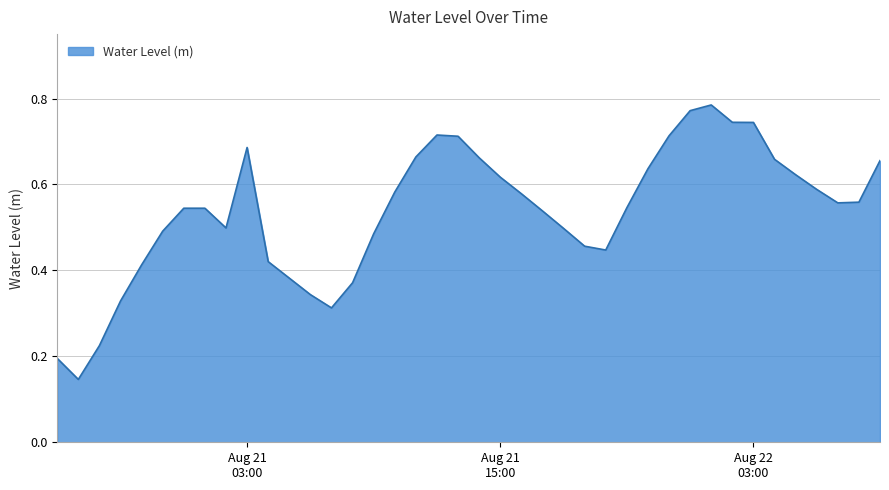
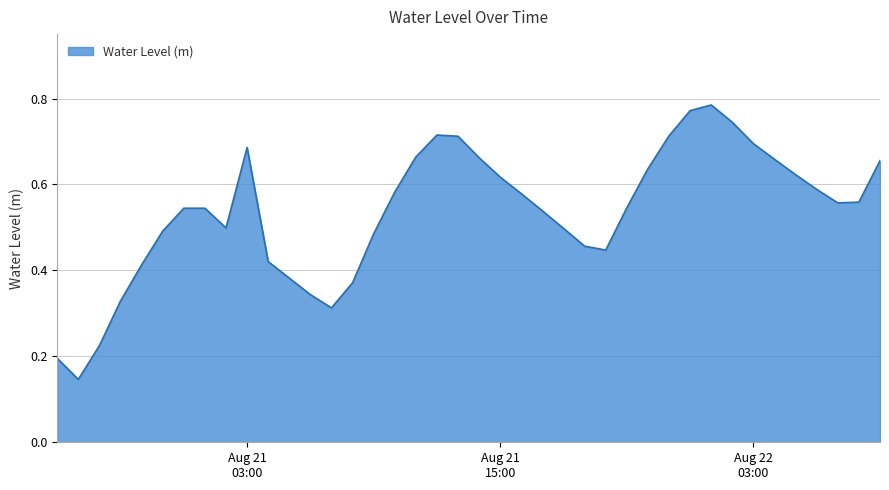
  {
    "Aug 21 03:00": 0.69,
    "Aug 21 15:00": 0.62,
-   "Aug 22 03:00": 0.74
+   "Aug 22 03:00": 0.69
  }
